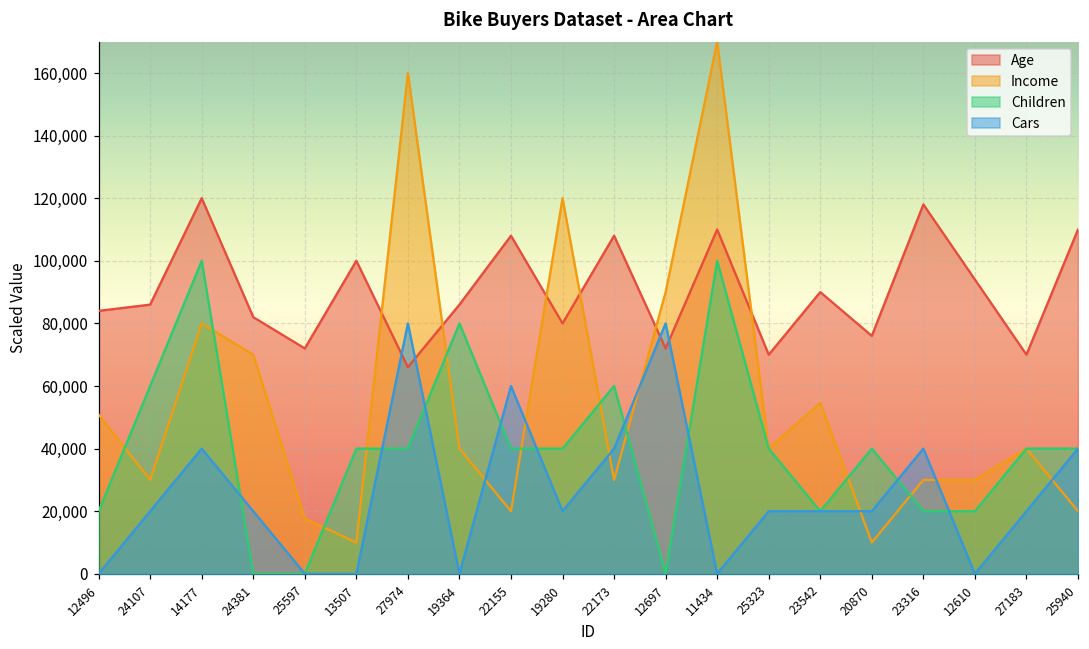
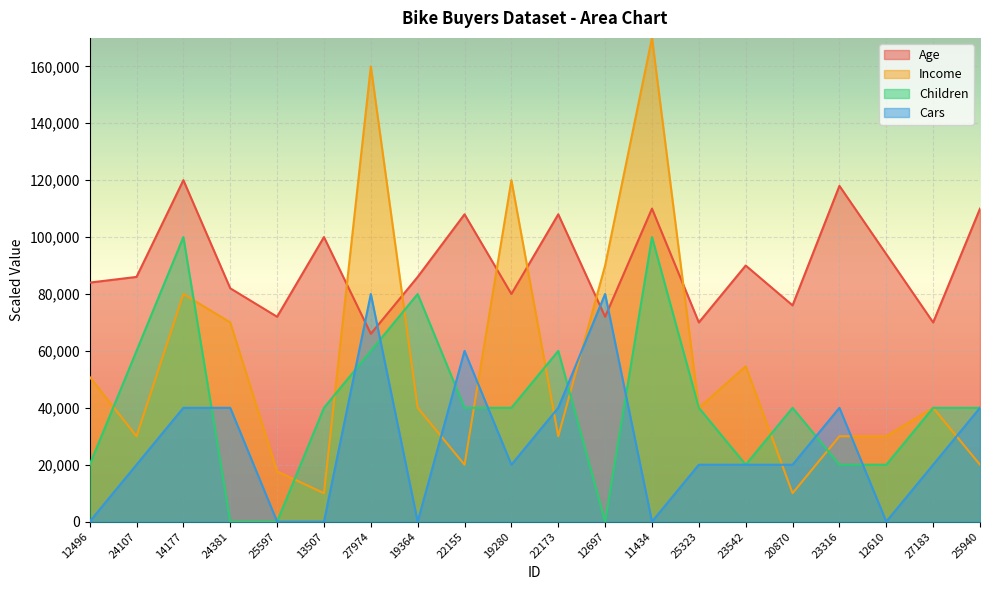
  {
    "Age": {
      "12496": "84,000",
      "24107": "86,000",
      "14177": "120,000",
      "24381": "82,000",
      "25597": "72,000",
      "13507": "100,000",
      "27974": "66,000",
      "19364": "86,000",
      "22155": "108,000",
      "19280": "80,000",
      "22173": "108,000",
      "12697": "72,000",
      "11434": "110,000",
      "25323": "70,000",
      "23542": "90,000",
      "20870": "76,000",
      "23316": "118,000",
      "12610": "94,000",
      "27183": "70,000",
      "25940": "110,000"
    },
    "Income": {
      "12496": "51,000",
      "24107": "30,000",
      "14177": "80,000",
      "24381": "70,000",
      "25597": "18,000",
      "13507": "10,000",
      "27974": "160,000",
      "19364": "40,000",
      "22155": "20,000",
      "19280": "120,000",
      "22173": "30,000",
      "12697": "90,000",
      "11434": "170,000",
      "23542": "55,000",
      "20870": "10,000",
      "23316": "30,000",
      "12610": "30,000",
      "25940": "20,000"
    },
    "Children": {
      "12496": "20,000",
      "24107": "60,000",
      "14177": "100,000",
      "24381": "0",
      "13507": "40,000",
-     "27974": "40,000",
+     "27974": "60,000",
      "19364": "80,000",
      "22155": "40,000",
      "19280": "40,000",
      "22173": "60,000",
      "12697": "0",
      "11434": "100,000",
      "20870": "40,000",
      "23316": "20,000",
      "12610": "20,000"
    },
    "Cars": {
      "12496": "0",
      "24107": "20,000",
      "14177": "40,000",
-     "24381": "20,000",
+     "24381": "40,000",
      "13507": "0",
      "27974": "80,000",
      "19364": "0",
      "22155": "60,000",
      "19280": "20,000",
      "22173": "40,000",
      "12697": "80,000",
      "11434": "0",
      "25323": "20,000",
      "20870": "20,000",
      "23316": "40,000",
      "12610": "0",
      "27183": "20,000"
    }
  }
